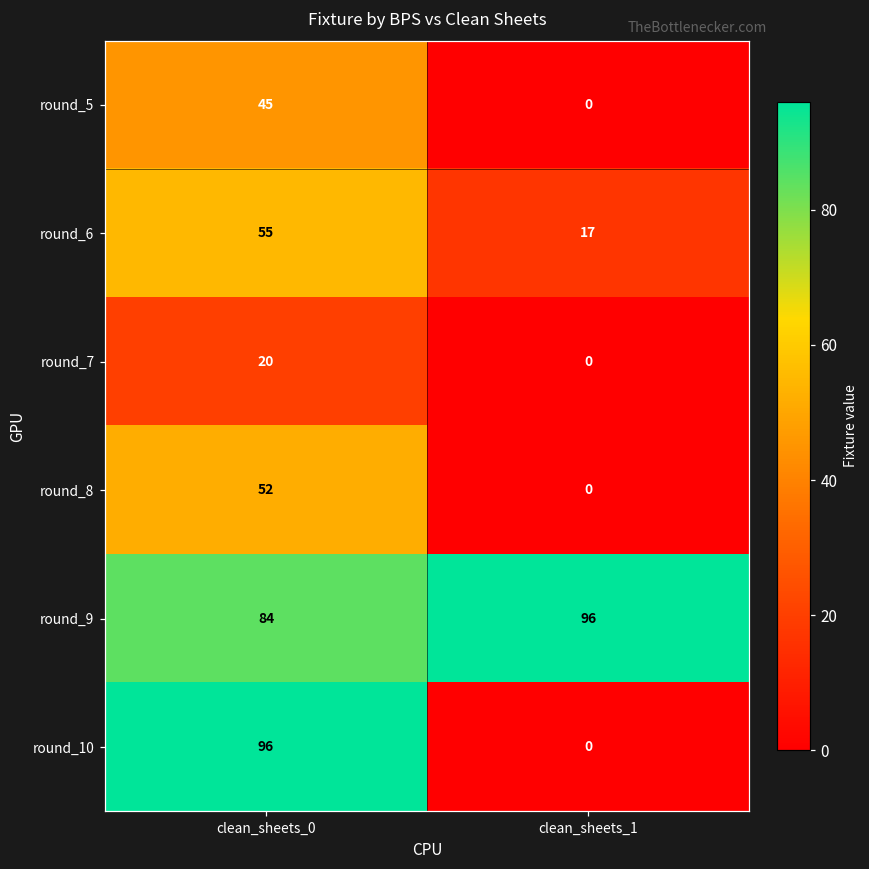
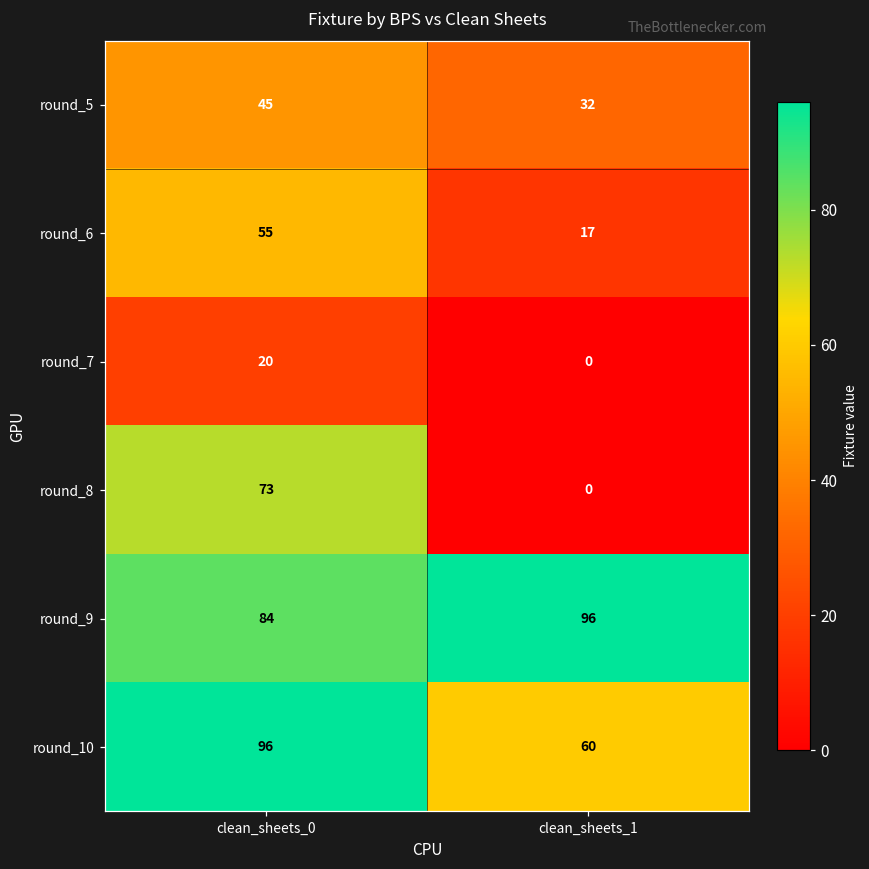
  {
    "round_5": {
      "clean_sheets_0": 45,
-     "clean_sheets_1": 0
+     "clean_sheets_1": 32
    },
    "round_6": {
      "clean_sheets_0": 55,
      "clean_sheets_1": 17
    },
    "round_7": {
      "clean_sheets_0": 20,
      "clean_sheets_1": 0
    },
    "round_8": {
-     "clean_sheets_0": 52,
+     "clean_sheets_0": 73,
      "clean_sheets_1": 0
    },
    "round_9": {
      "clean_sheets_0": 84,
      "clean_sheets_1": 96
    },
    "round_10": {
      "clean_sheets_0": 96,
-     "clean_sheets_1": 0
+     "clean_sheets_1": 60
    }
  }
